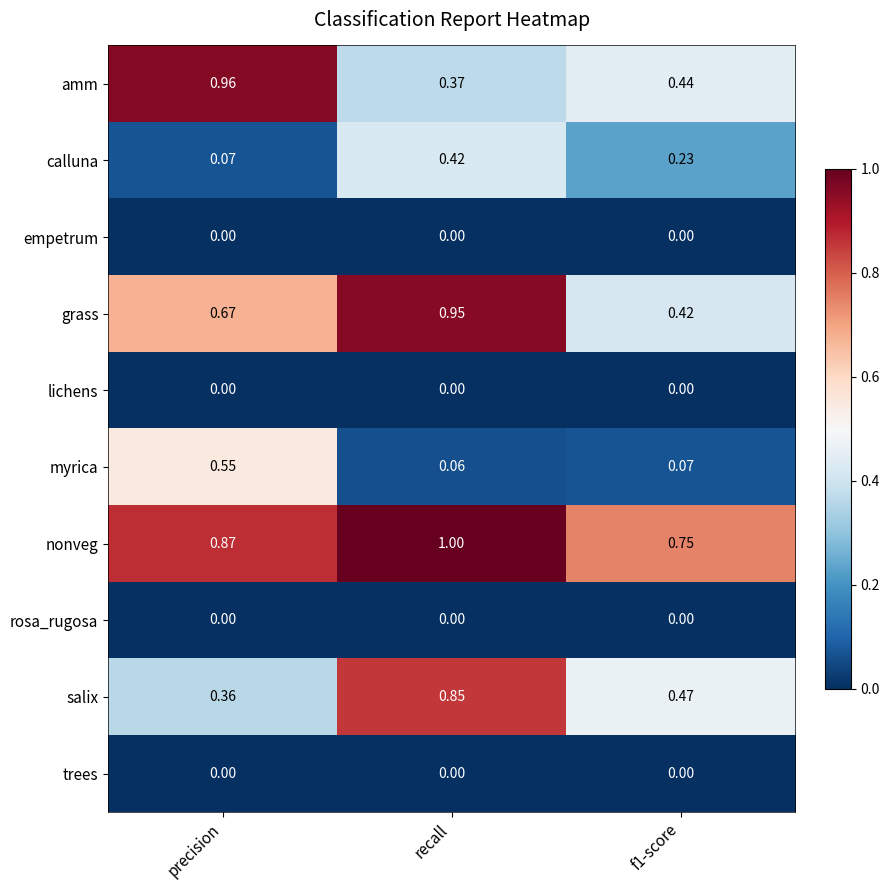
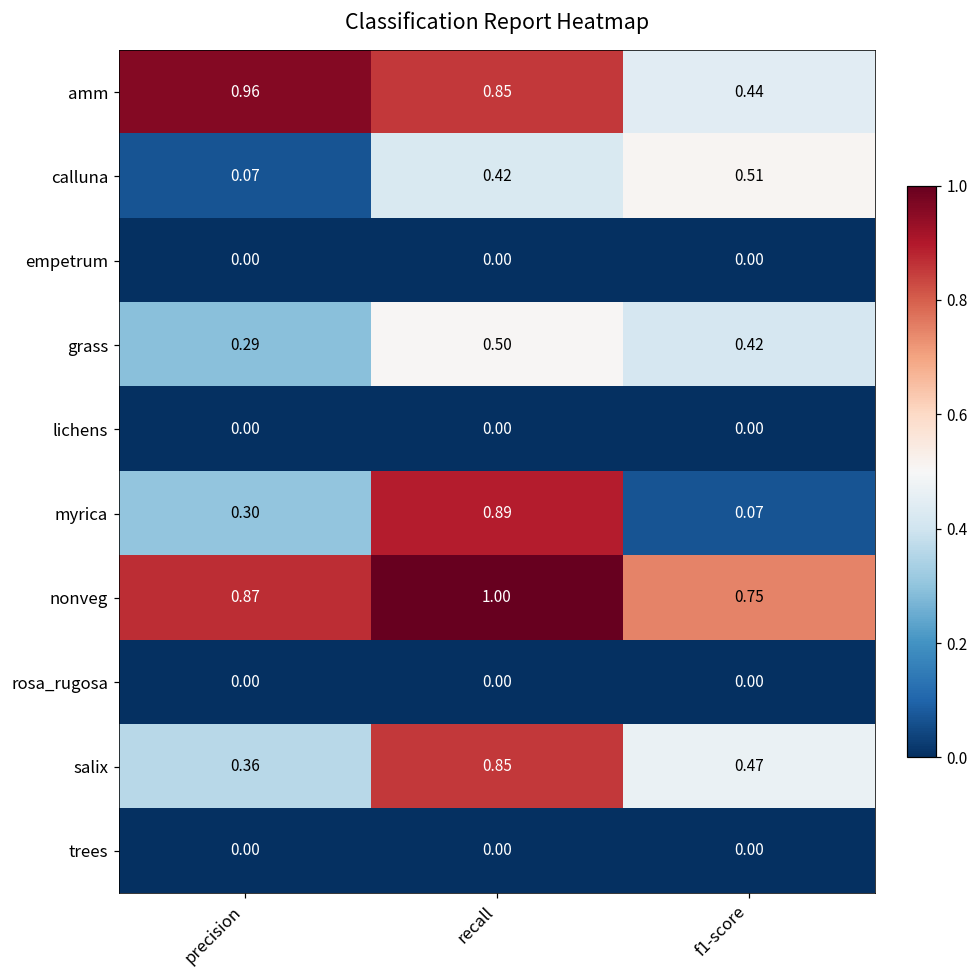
  {
    "amm": {
      "precision": 0.96,
-     "recall": 0.37,
+     "recall": 0.85,
      "f1-score": 0.44
    },
    "calluna": {
      "precision": 0.07,
      "recall": 0.42,
-     "f1-score": 0.23
+     "f1-score": 0.51
    },
    "empetrum": {
      "precision": 0.00,
      "recall": 0.00,
      "f1-score": 0.00
    },
    "grass": {
-     "precision": 0.67,
-     "recall": 0.95,
+     "precision": 0.29,
+     "recall": 0.50,
      "f1-score": 0.42
    },
    "lichens": {
      "precision": 0.00,
      "recall": 0.00,
      "f1-score": 0.00
    },
    "myrica": {
-     "precision": 0.55,
-     "recall": 0.06,
+     "precision": 0.30,
+     "recall": 0.89,
      "f1-score": 0.07
    },
    "nonveg": {
      "precision": 0.87,
      "recall": 1.00,
      "f1-score": 0.75
    },
    "rosa_rugosa": {
      "precision": 0.00,
      "recall": 0.00,
      "f1-score": 0.00
    },
    "salix": {
      "precision": 0.36,
      "recall": 0.85,
      "f1-score": 0.47
    },
    "trees": {
      "precision": 0.00,
      "recall": 0.00,
      "f1-score": 0.00
    }
  }
